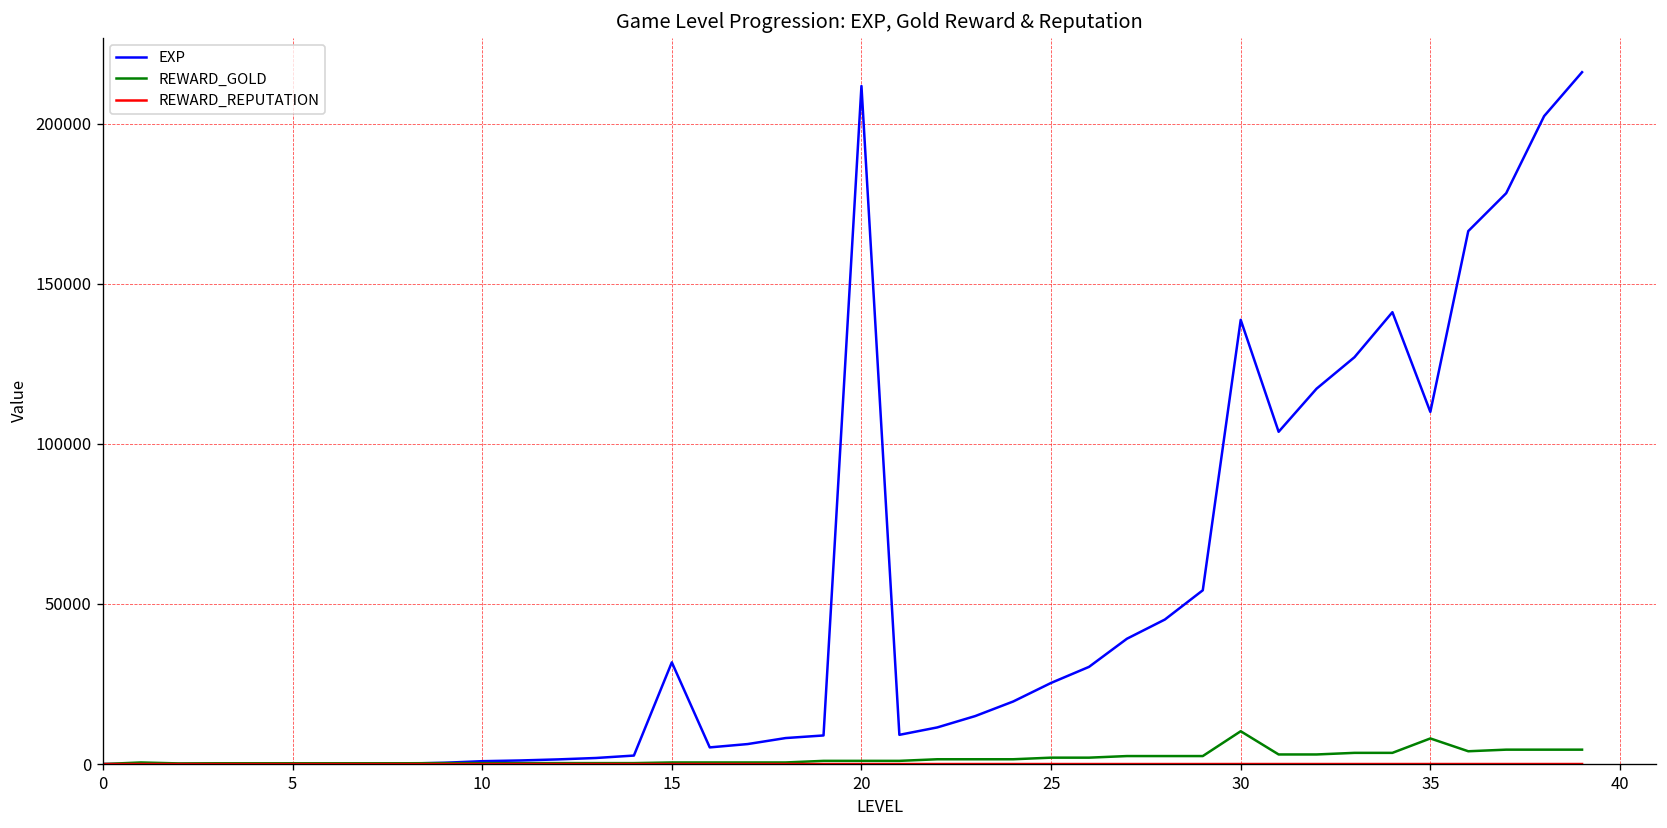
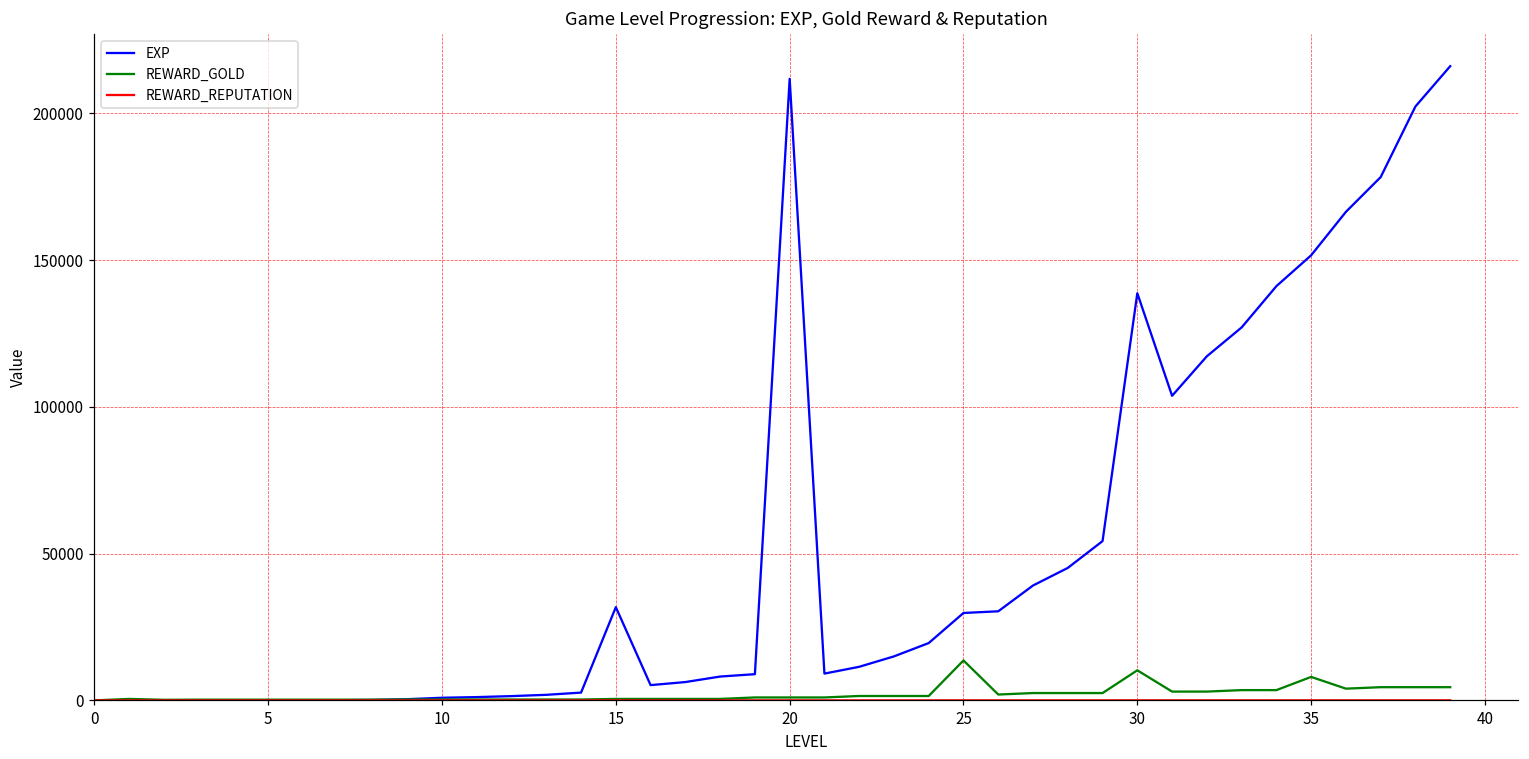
  {
    "EXP": {
      "15": 32000,
      "20": 212000,
-     "25": 25000,
+     "25": 30000,
      "30": 139000,
-     "35": 110000
+     "35": 152000
    },
    "REWARD_GOLD": {
      "20": 1000,
-     "25": 2000,
+     "25": 14000,
      "30": 10000,
      "35": 8000
    },
    "REWARD_REPUTATION": {
      "20": 0,
      "25": 0,
      "30": 0,
      "35": 0
    }
  }
